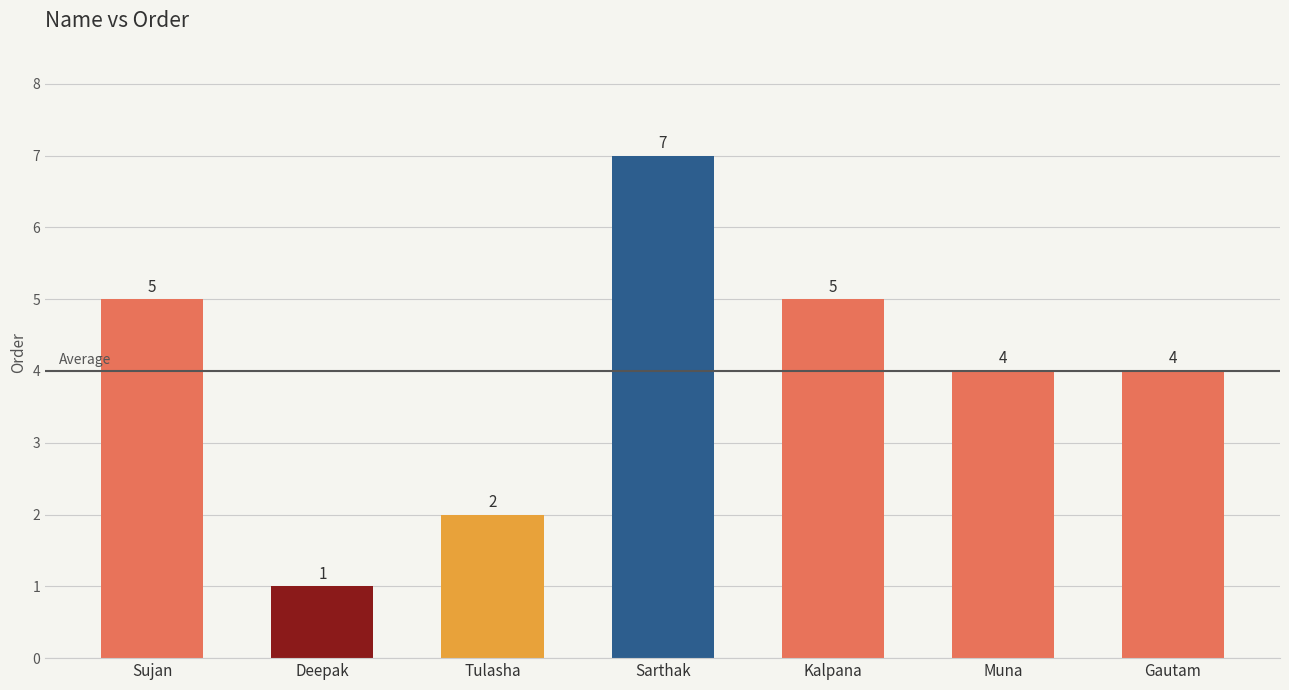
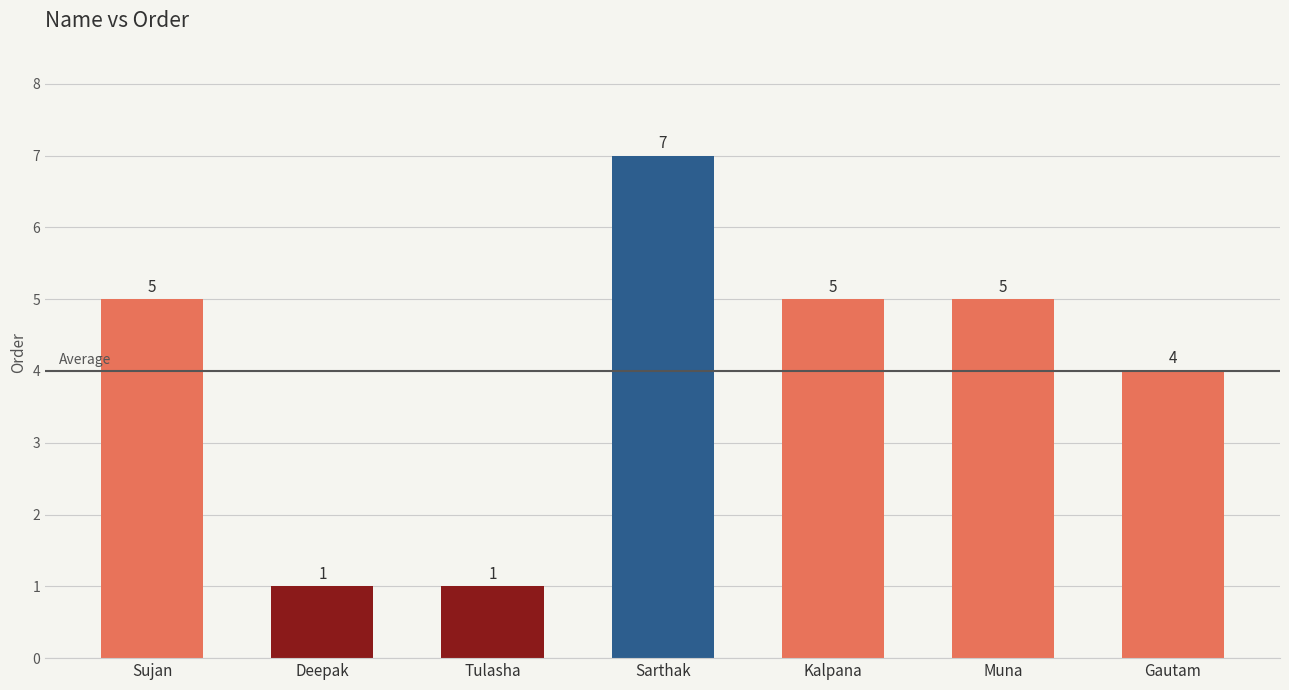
  {
    "Sujan": 5,
    "Deepak": 1,
-   "Tulasha": 2,
+   "Tulasha": 1,
    "Sarthak": 7,
    "Kalpana": 5,
-   "Muna": 4,
+   "Muna": 5,
    "Gautam": 4
  }
